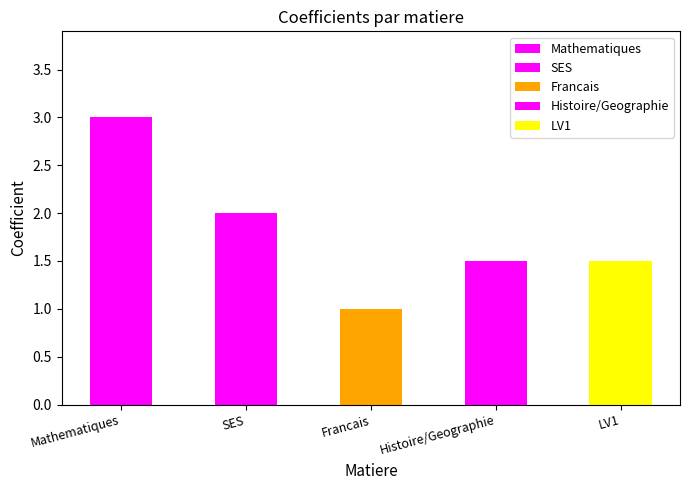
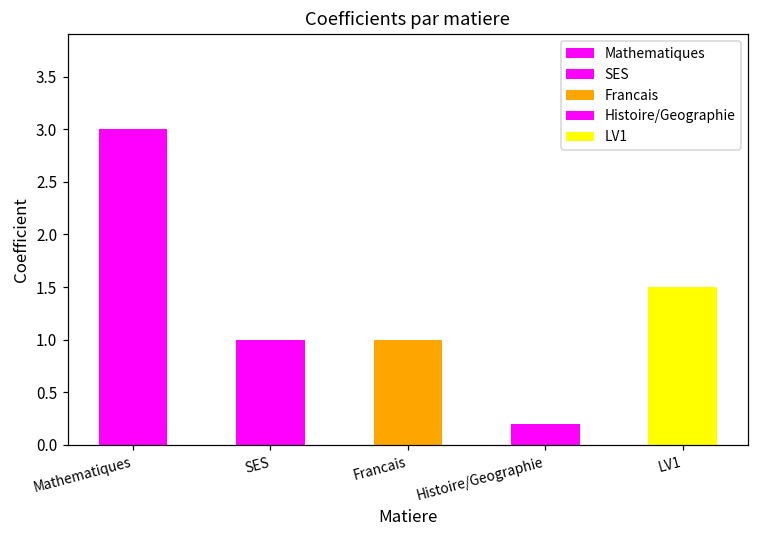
  {
    "Mathematiques": 3.0,
-   "SES": 2,
+   "SES": 1,
    "Francais": 1.0,
-   "Histoire/Geographie": 1.5,
+   "Histoire/Geographie": 0.2,
    "LV1": 1.5
  }
